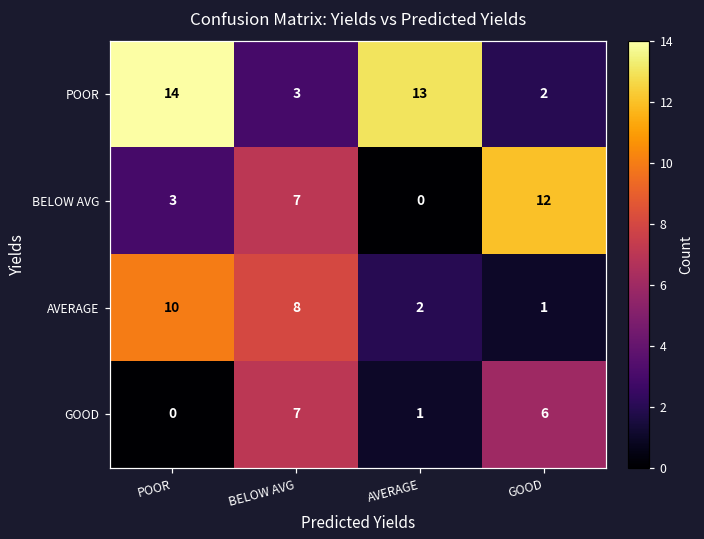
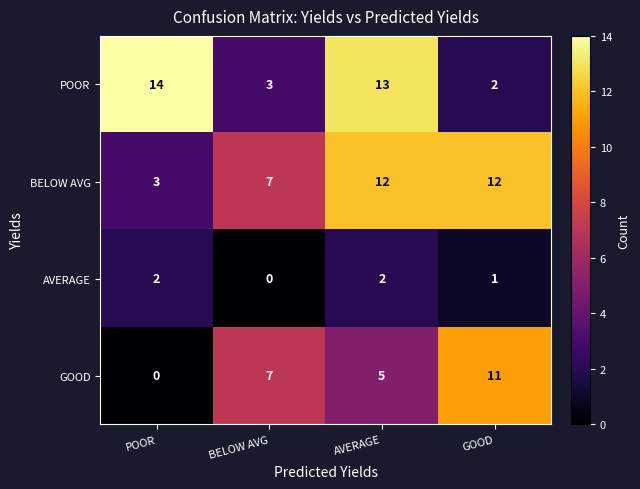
  {
    "POOR": {
      "POOR": 14,
      "BELOW AVG": 3,
      "AVERAGE": 13,
      "GOOD": 2
    },
    "BELOW AVG": {
      "POOR": 3,
      "BELOW AVG": 7,
-     "AVERAGE": 0,
+     "AVERAGE": 12,
      "GOOD": 12
    },
    "AVERAGE": {
-     "POOR": 10,
-     "BELOW AVG": 8,
+     "POOR": 2,
+     "BELOW AVG": 0,
      "AVERAGE": 2,
      "GOOD": 1
    },
    "GOOD": {
      "POOR": 0,
      "BELOW AVG": 7,
-     "AVERAGE": 1,
-     "GOOD": 6
+     "AVERAGE": 5,
+     "GOOD": 11
    }
  }
